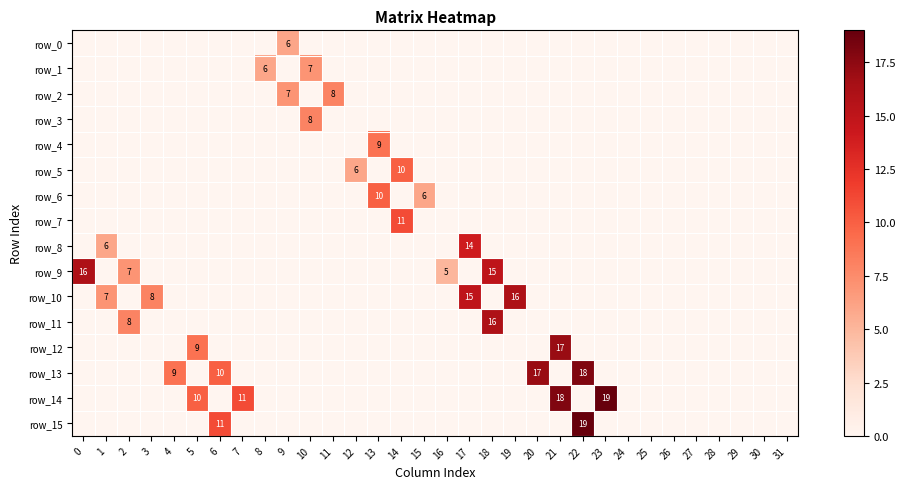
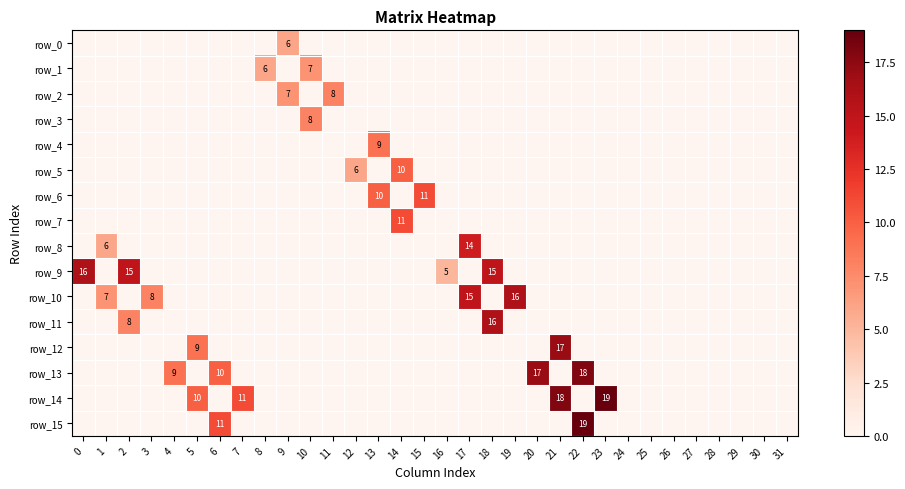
  {
    "row_0": {
      "9": 6
    },
    "row_1": {
      "8": 6,
      "10": 7
    },
    "row_2": {
      "9": 7,
      "11": 8
    },
    "row_3": {
      "10": 8
    },
    "row_4": {
      "13": 9
    },
    "row_5": {
      "12": 6,
      "14": 10
    },
    "row_6": {
      "13": 10,
-     "15": 6
+     "15": 11
    },
    "row_7": {
      "14": 11
    },
    "row_8": {
      "1": 6,
      "17": 14
    },
    "row_9": {
      "0": 16,
-     "2": 7,
+     "2": 15,
      "16": 5,
      "18": 15
    },
    "row_10": {
      "1": 7,
      "3": 8,
      "17": 15,
      "19": 16
    },
    "row_11": {
      "2": 8,
      "18": 16
    },
    "row_12": {
      "5": 9,
      "21": 17
    },
    "row_13": {
      "4": 9,
      "6": 10,
      "20": 17,
      "22": 18
    },
    "row_14": {
      "5": 10,
      "7": 11,
      "21": 18,
      "23": 19
    },
    "row_15": {
      "6": 11,
      "22": 19
    }
  }
